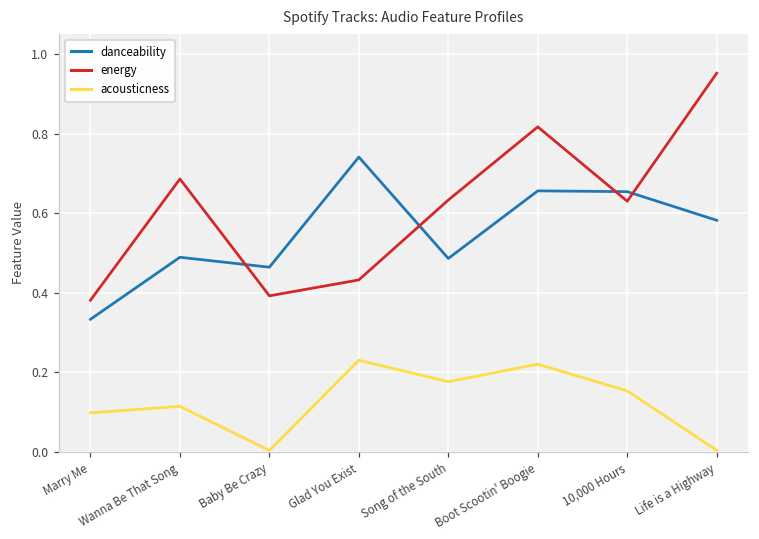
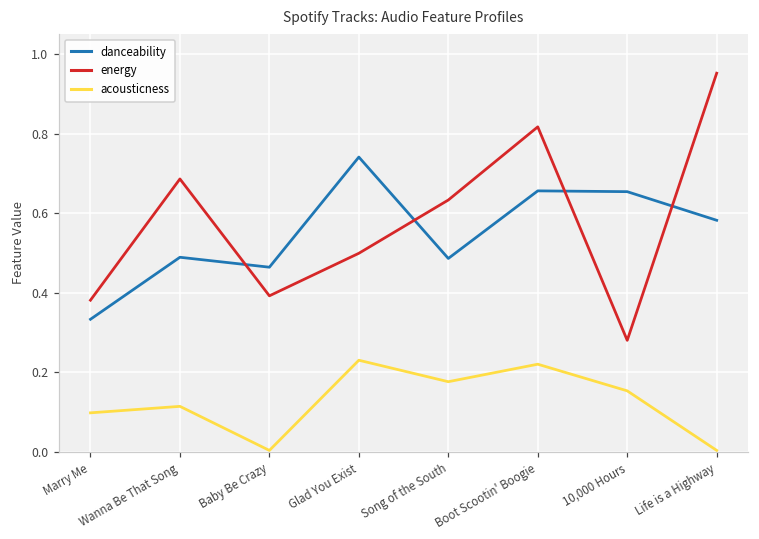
  {
    "danceability": {
      "Marry Me": 0.33,
      "Wanna Be That Song": 0.49,
      "Baby Be Crazy": 0.46,
      "Glad You Exist": 0.74,
      "Song of the South": 0.49,
      "Boot Scootin' Boogie": 0.66,
      "10,000 Hours": 0.65,
      "Life is a Highway": 0.58
    },
    "energy": {
      "Marry Me": 0.38,
      "Wanna Be That Song": 0.69,
      "Baby Be Crazy": 0.39,
-     "Glad You Exist": 0.43,
+     "Glad You Exist": 0.50,
      "Song of the South": 0.63,
      "Boot Scootin' Boogie": 0.82,
-     "10,000 Hours": 0.63,
+     "10,000 Hours": 0.28,
      "Life is a Highway": 0.95
    },
    "acousticness": {
      "Marry Me": 0.10,
      "Wanna Be That Song": 0.11,
      "Baby Be Crazy": 0.00,
      "Glad You Exist": 0.23,
      "Song of the South": 0.18,
      "Boot Scootin' Boogie": 0.22,
      "10,000 Hours": 0.15,
      "Life is a Highway": 0.00
    }
  }
